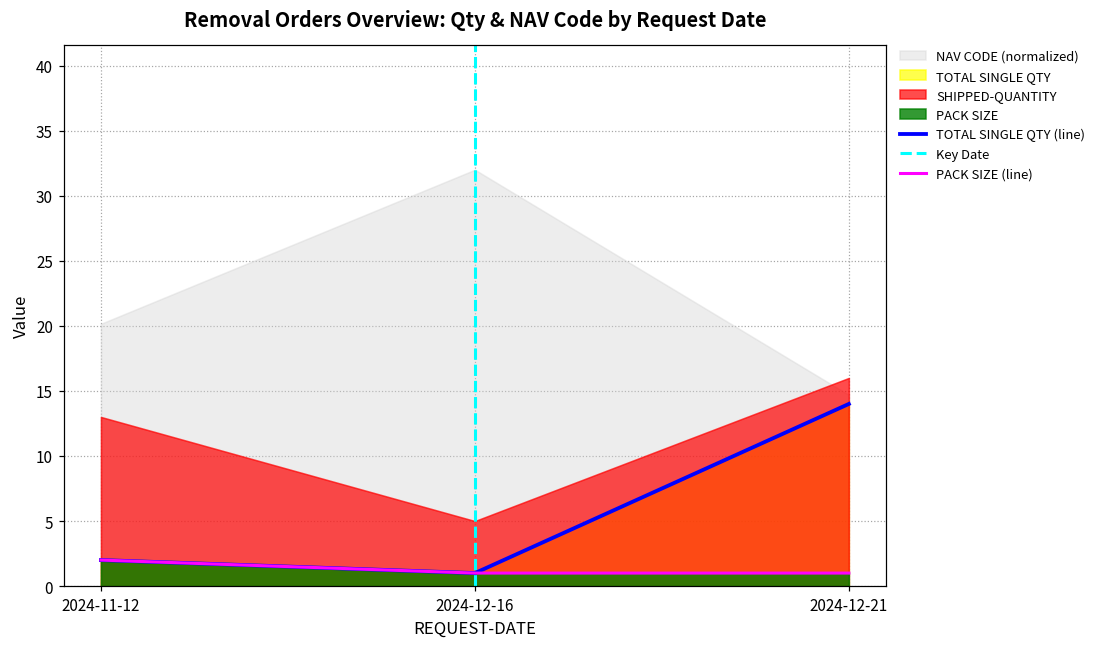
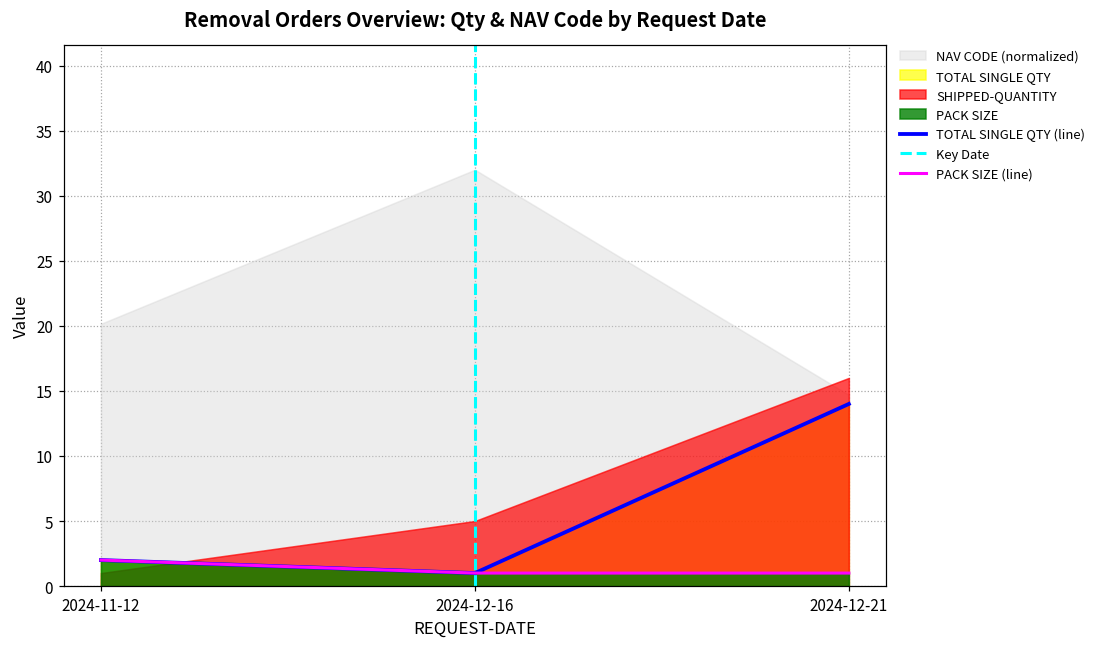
  {
    "NAV CODE (normalized)": {
      "2024-11-12": 20,
      "2024-12-16": 32,
      "2024-12-21": 14.7
    },
    "TOTAL SINGLE QTY": {
      "2024-12-21": 14
    },
    "SHIPPED-QUANTITY": {
-     "2024-11-12": 13,
+     "2024-11-12": 1,
      "2024-12-16": 5,
      "2024-12-21": 16
    },
    "PACK SIZE": {
      "2024-12-21": 1
    }
  }
